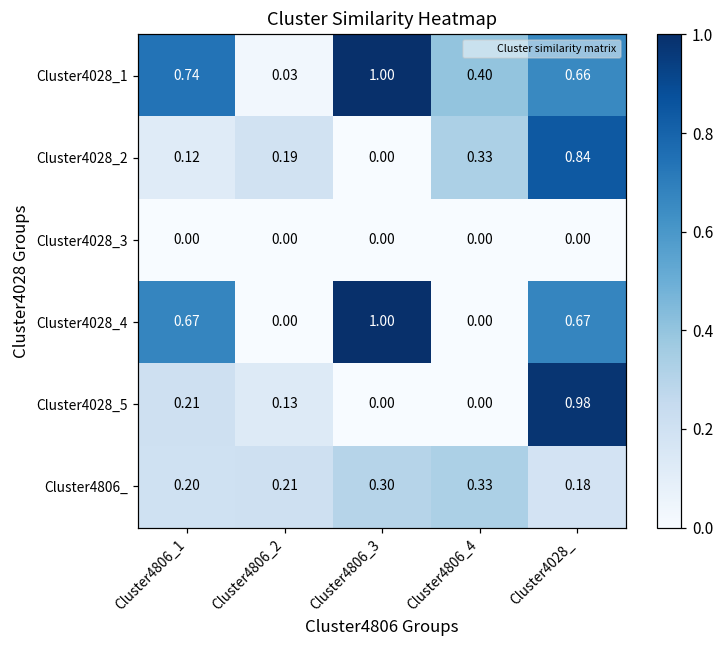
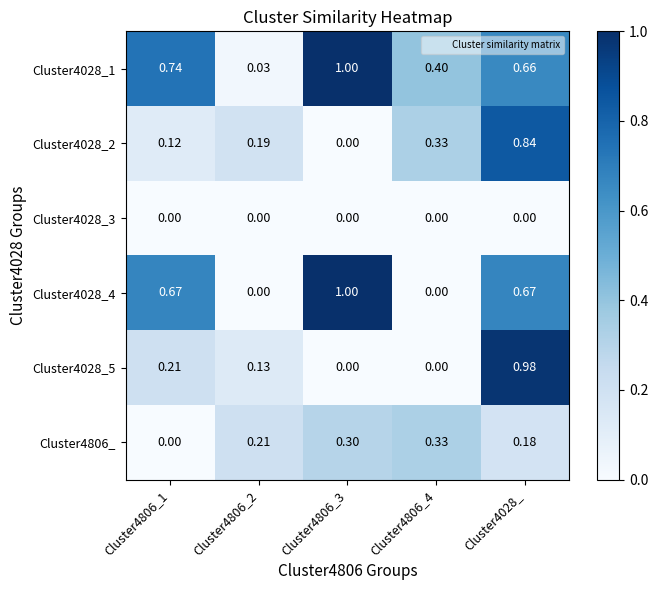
  {
    "Cluster4028_1": {
      "Cluster4806_1": 0.74,
      "Cluster4806_2": 0.03,
      "Cluster4806_3": 1.00,
      "Cluster4806_4": 0.40,
      "Cluster4028_": 0.66
    },
    "Cluster4028_2": {
      "Cluster4806_1": 0.12,
      "Cluster4806_2": 0.19,
      "Cluster4806_3": 0.00,
      "Cluster4806_4": 0.33,
      "Cluster4028_": 0.84
    },
    "Cluster4028_3": {
      "Cluster4806_1": 0.00,
      "Cluster4806_2": 0.00,
      "Cluster4806_3": 0.00,
      "Cluster4806_4": 0.00,
      "Cluster4028_": 0.00
    },
    "Cluster4028_4": {
      "Cluster4806_1": 0.67,
      "Cluster4806_2": 0.00,
      "Cluster4806_3": 1.00,
      "Cluster4806_4": 0.00,
      "Cluster4028_": 0.67
    },
    "Cluster4028_5": {
      "Cluster4806_1": 0.21,
      "Cluster4806_2": 0.13,
      "Cluster4806_3": 0.00,
      "Cluster4806_4": 0.00,
      "Cluster4028_": 0.98
    },
    "Cluster4806_": {
-     "Cluster4806_1": 0.20,
+     "Cluster4806_1": 0.00,
      "Cluster4806_2": 0.21,
      "Cluster4806_3": 0.30,
      "Cluster4806_4": 0.33,
      "Cluster4028_": 0.18
    }
  }
